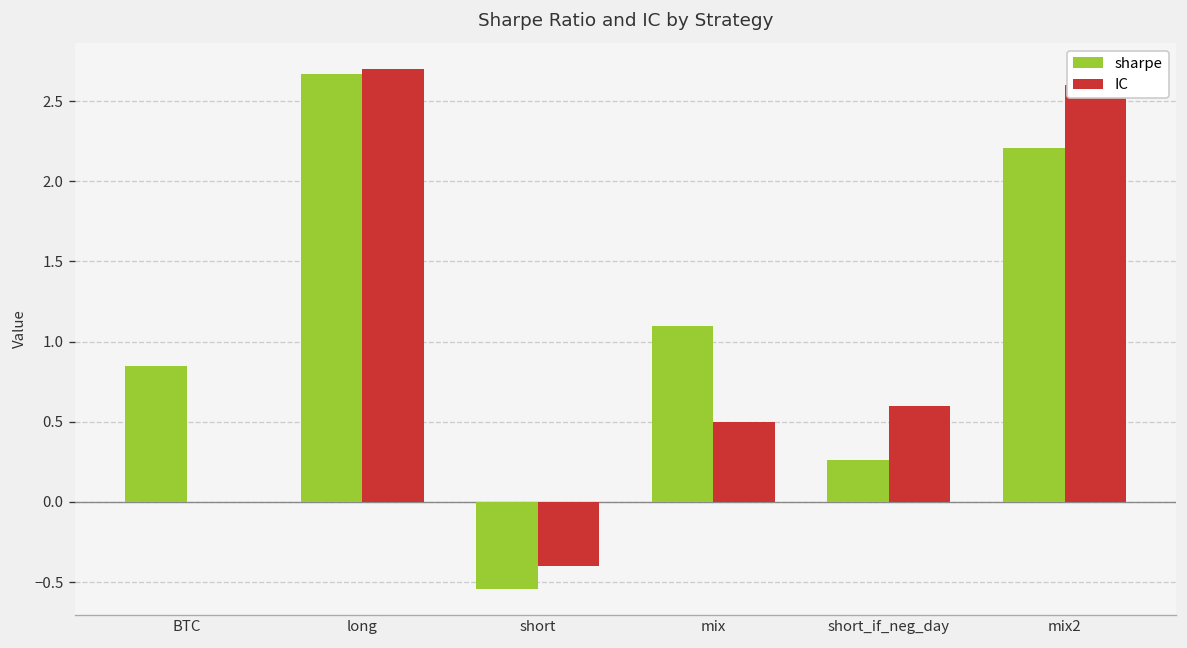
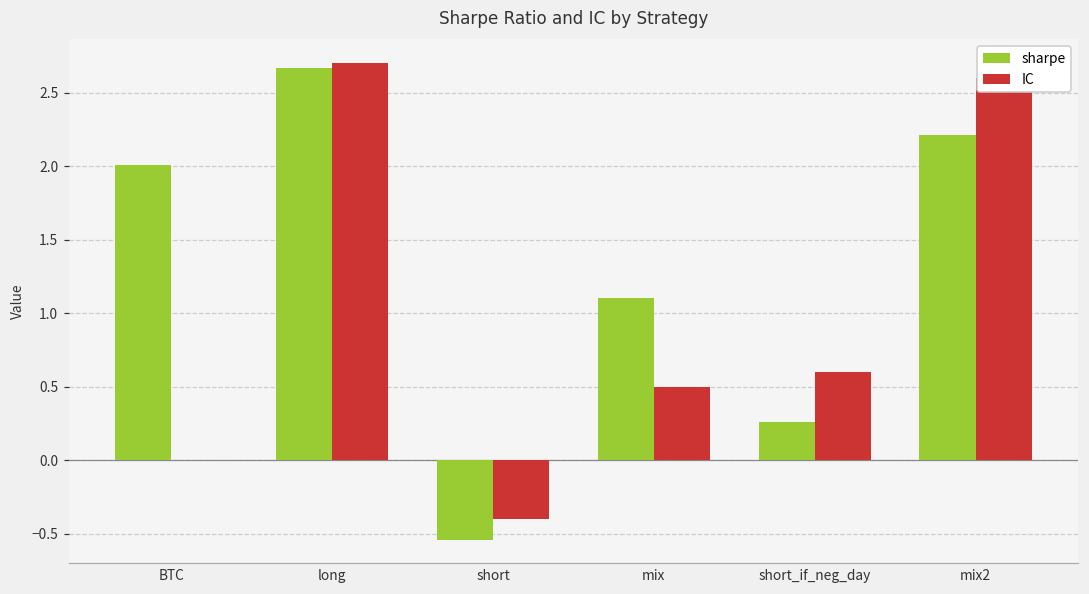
  {
    "sharpe": {
-     "BTC": 0.85,
+     "BTC": 2.01,
      "long": 2.67,
      "short": -0.54,
      "mix": 1.10,
      "short_if_neg_day": 0.26,
      "mix2": 2.21
    },
    "IC": {
      "BTC": 0.00,
      "long": 2.70,
      "short": -0.40,
      "mix": 0.50,
      "short_if_neg_day": 0.60
    }
  }
